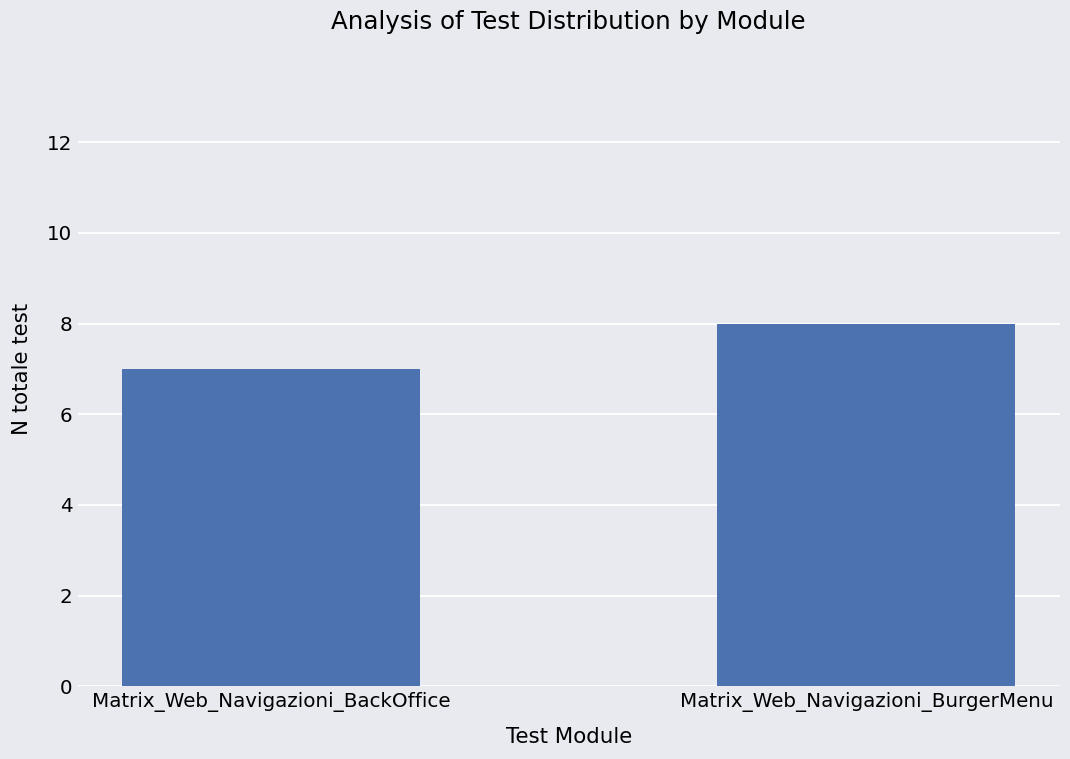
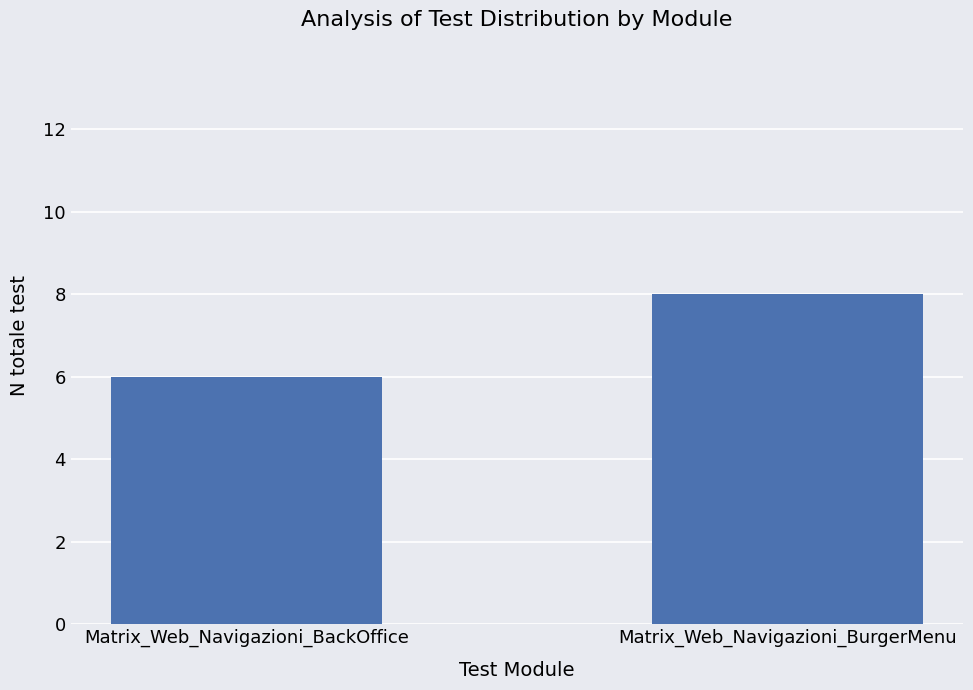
  {
-   "Matrix_Web_Navigazioni_BackOffice": 7,
+   "Matrix_Web_Navigazioni_BackOffice": 6,
    "Matrix_Web_Navigazioni_BurgerMenu": 8
  }
